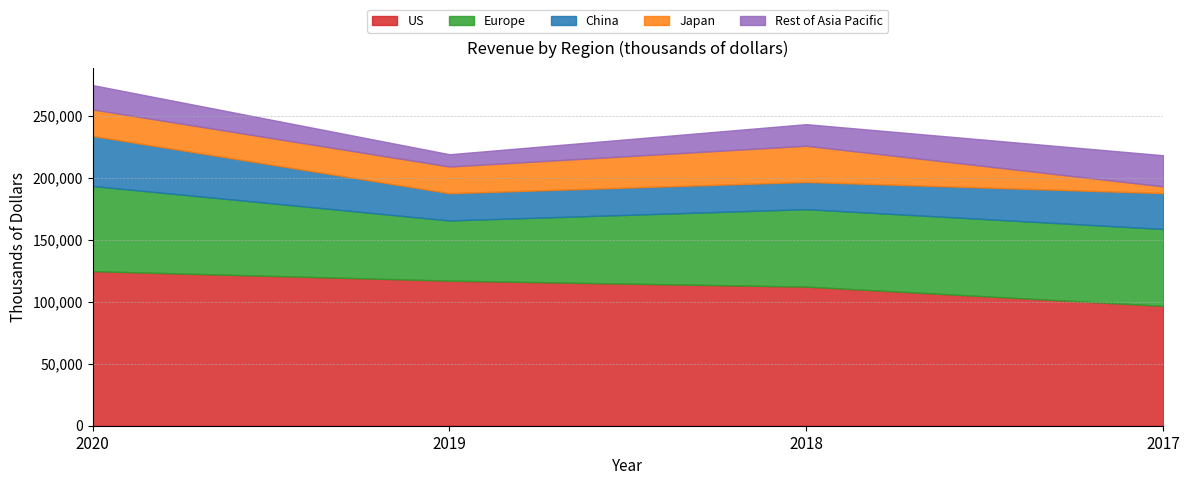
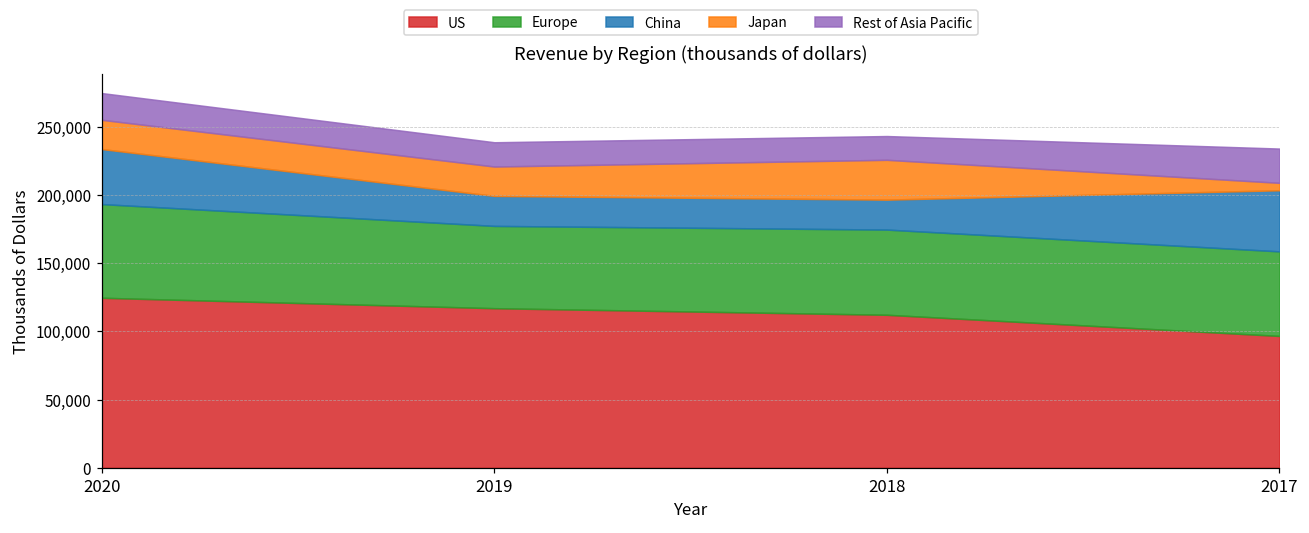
  {
    "US": {
      "2020": "125,000",
      "2019": "117,000",
      "2018": "112,000",
      "2017": "97,000"
    },
    "Europe": {
      "2020": "69,000",
-     "2019": "48,000",
+     "2019": "60,000",
      "2018": "62,000",
      "2017": "62,000"
    },
    "China": {
      "2020": "40,000",
      "2019": "22,000",
      "2018": "22,000",
-     "2017": "29,000"
+     "2017": "45,000"
    },
    "Japan": {
      "2020": "21,000",
      "2019": "22,000",
      "2018": "29,000",
      "2017": "5,000"
    },
    "Rest of Asia Pacific": {
      "2020": "20,000",
-     "2019": "10,000",
+     "2019": "18,000",
      "2018": "17,000",
      "2017": "25,000"
    }
  }
